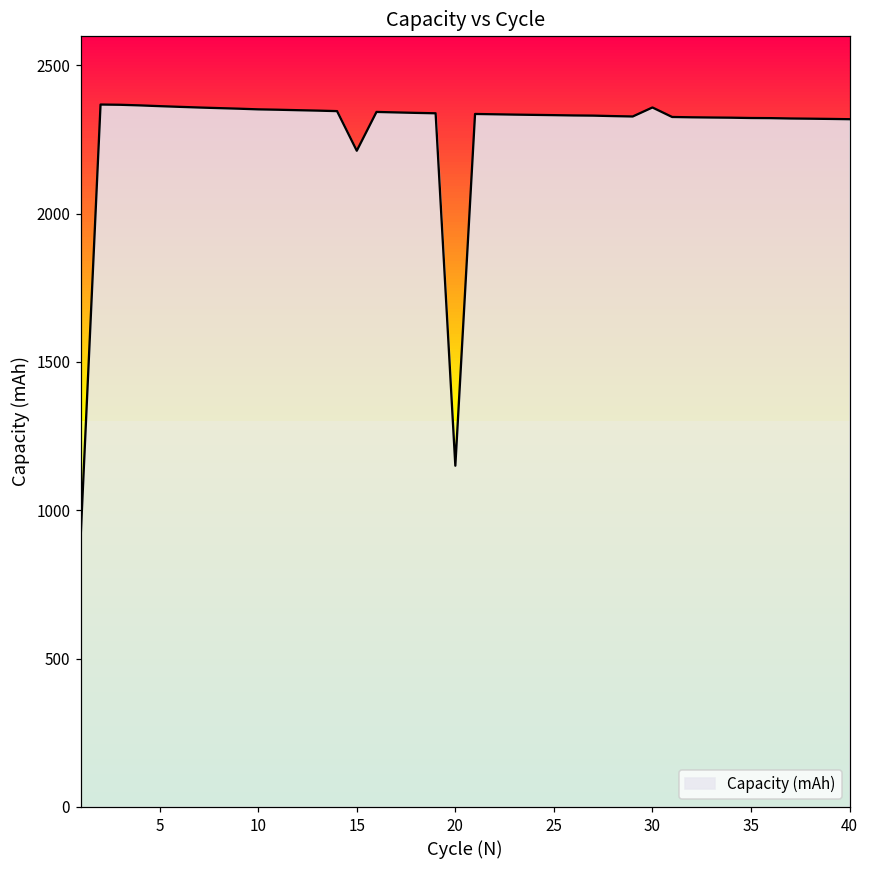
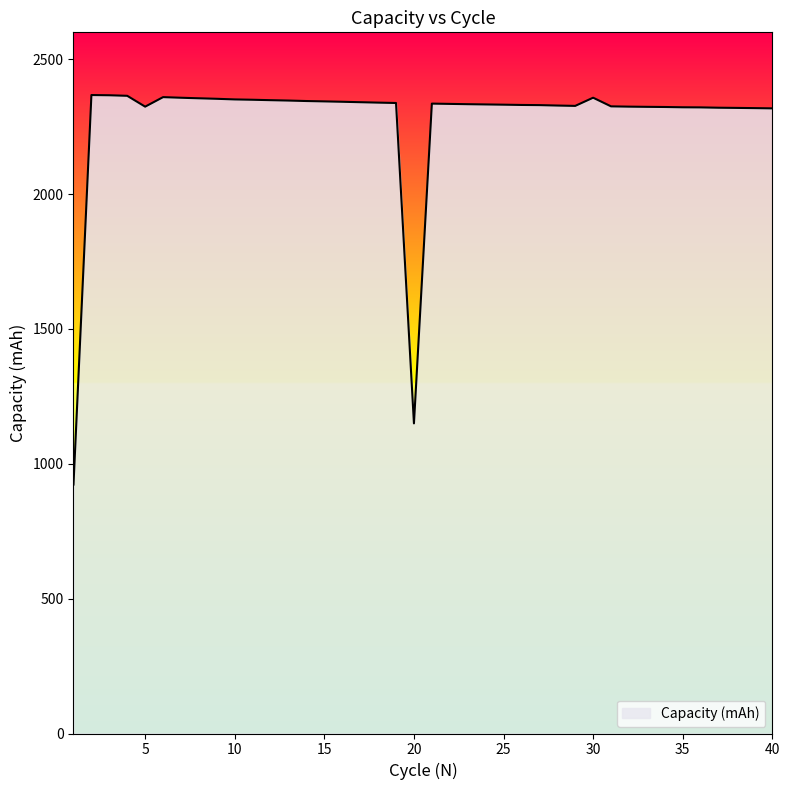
  {
-   "5": 2360,
+   "5": 2320,
    "10": 2350,
-   "15": 2210,
+   "15": 2340,
    "20": 1150,
    "25": 2330,
    "30": 2360,
    "35": 2320,
    "40": 2320
  }
